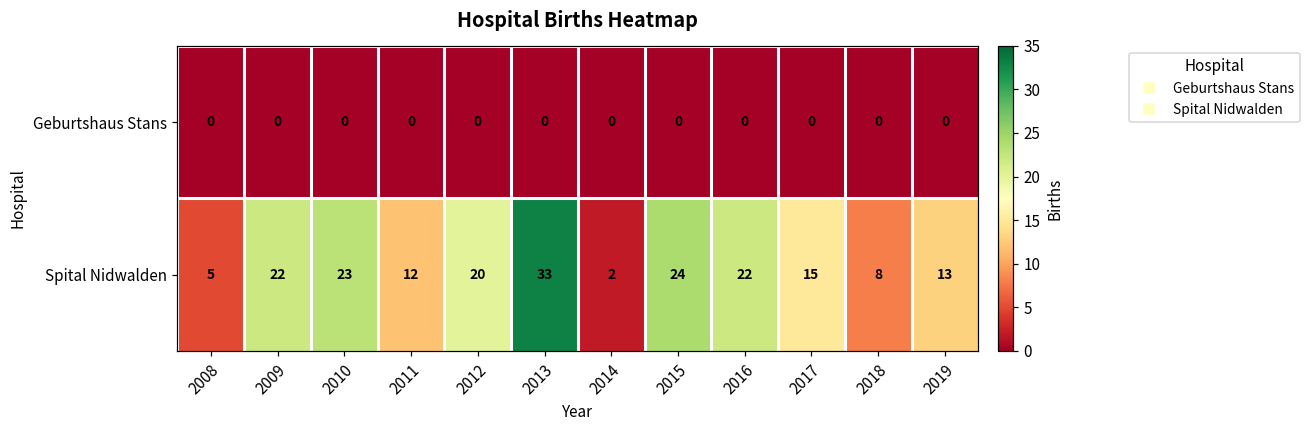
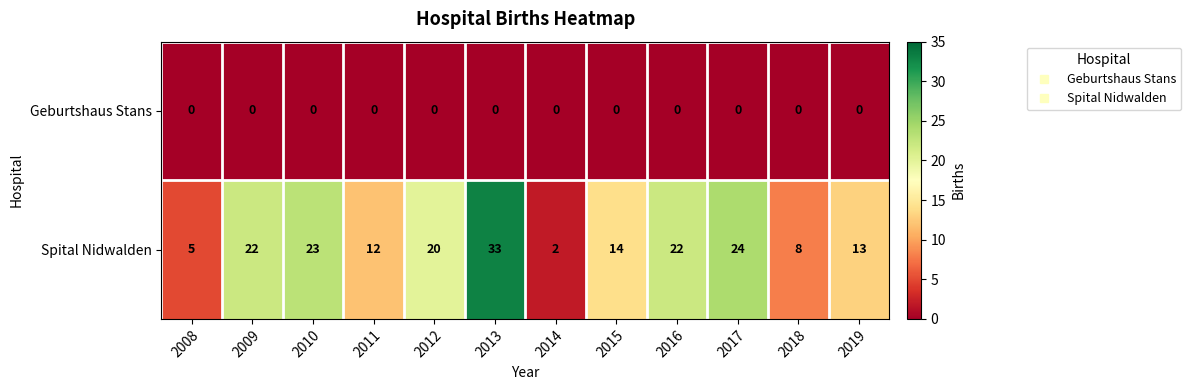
  {
    "Geburtshaus Stans": {
      "2008": 0,
      "2009": 0,
      "2010": 0,
      "2011": 0,
      "2012": 0,
      "2013": 0,
      "2014": 0,
      "2015": 0,
      "2016": 0,
      "2017": 0,
      "2018": 0,
      "2019": 0
    },
    "Spital Nidwalden": {
      "2008": 5,
      "2009": 22,
      "2010": 23,
      "2011": 12,
      "2012": 20,
      "2013": 33,
      "2014": 2,
-     "2015": 24,
+     "2015": 14,
      "2016": 22,
-     "2017": 15,
+     "2017": 24,
      "2018": 8,
      "2019": 13
    }
  }
